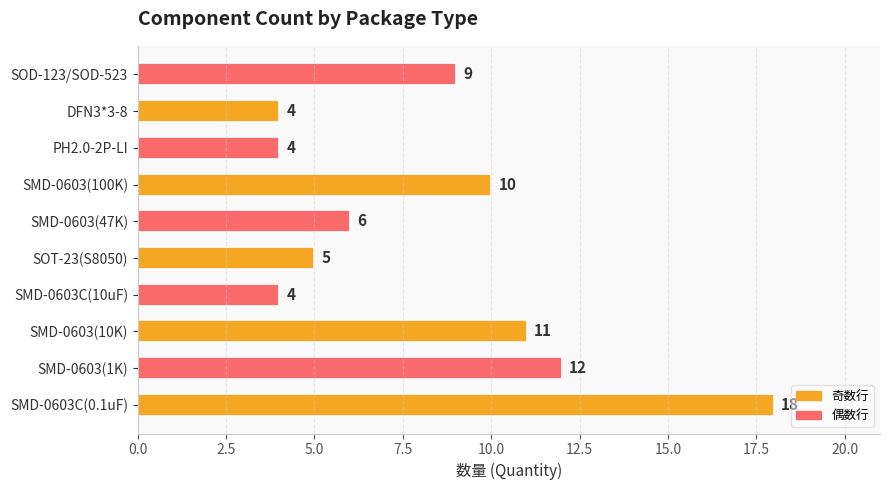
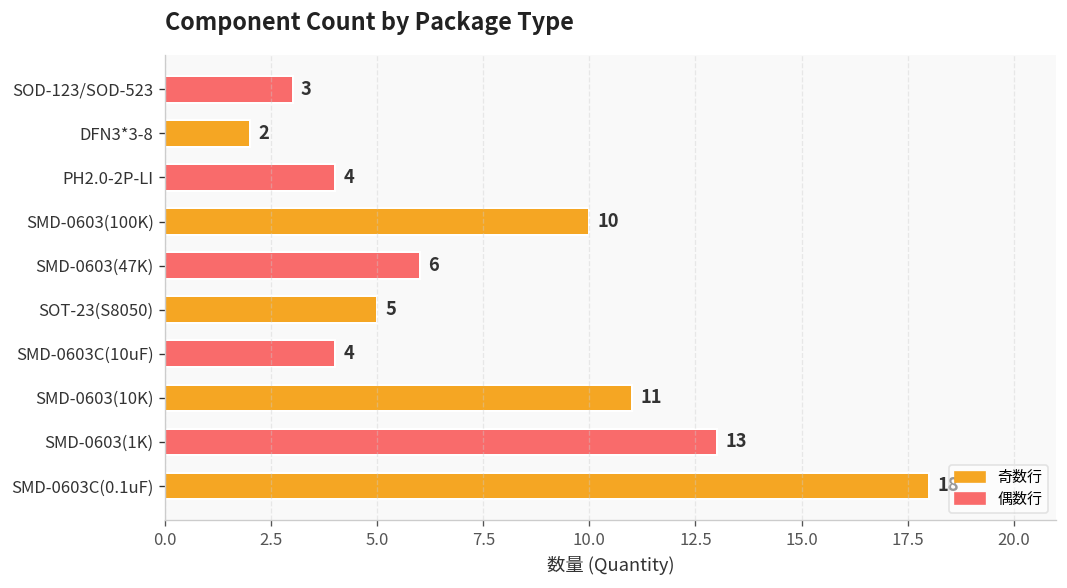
  {
-   "SOD-123/SOD-523": 9,
-   "DFN3*3-8": 4,
+   "SOD-123/SOD-523": 3,
+   "DFN3*3-8": 2,
    "PH2.0-2P-LI": 4,
    "SMD-0603(100K)": 10,
    "SMD-0603(47K)": 6,
    "SOT-23(S8050)": 5,
    "SMD-0603C(10uF)": 4,
    "SMD-0603(10K)": 11,
-   "SMD-0603(1K)": 12
+   "SMD-0603(1K)": 13
  }
